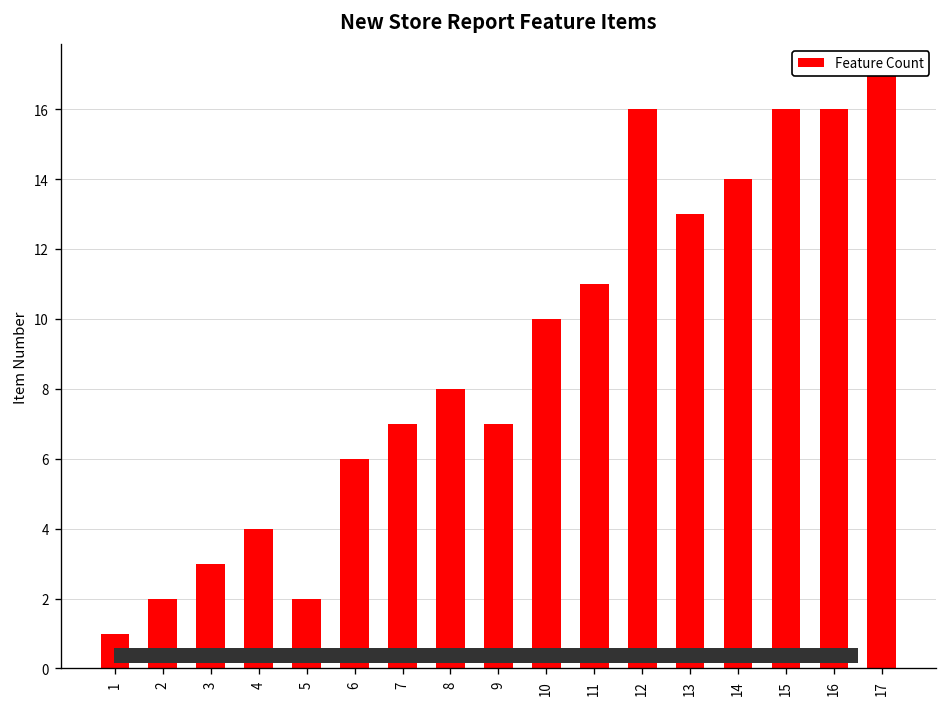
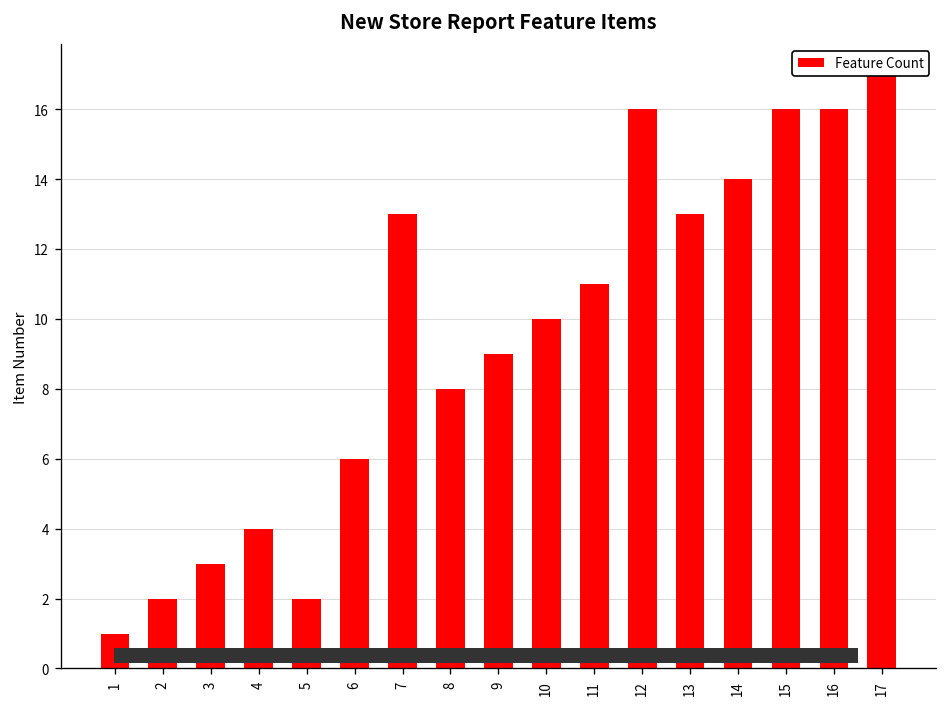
  {
    "1": 1,
    "2": 2,
    "3": 3,
    "4": 4,
    "5": 2,
    "6": 6,
-   "7": 7,
+   "7": 13,
    "8": 8,
-   "9": 7,
+   "9": 9,
    "10": 10,
    "11": 11,
    "12": 16,
    "13": 13,
    "14": 14,
    "15": 16,
    "16": 16,
    "17": 17
  }
